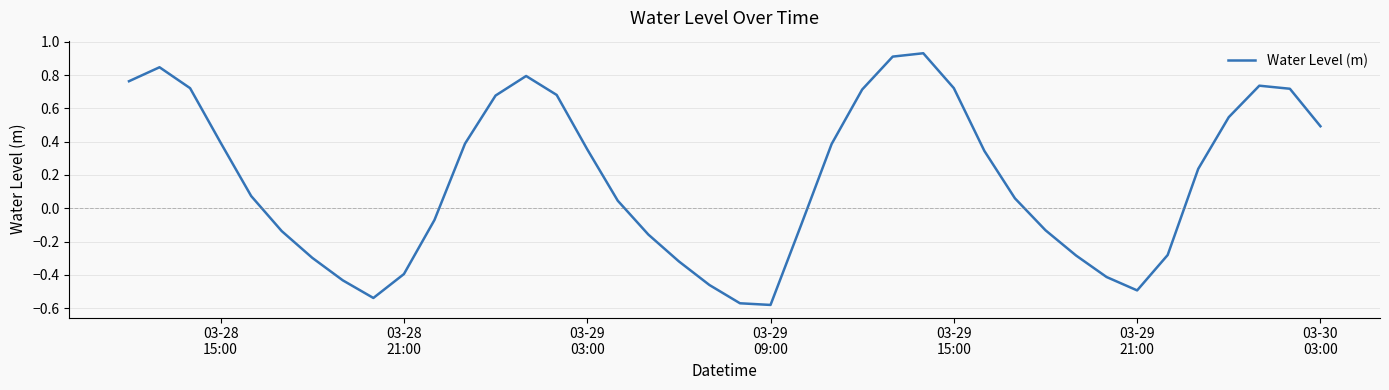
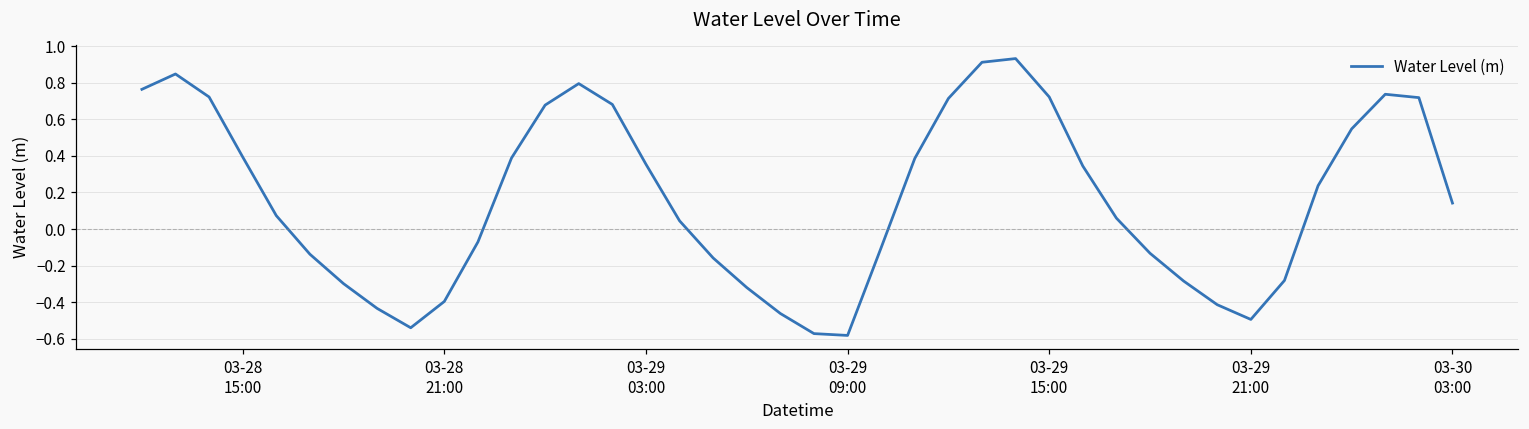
  {
    "03-28 15:00": 0.39,
    "03-28 21:00": -0.40,
    "03-29 03:00": 0.35,
    "03-29 09:00": -0.58,
    "03-29 15:00": 0.72,
    "03-29 21:00": -0.49,
-   "03-30 03:00": 0.49
+   "03-30 03:00": 0.14
  }
